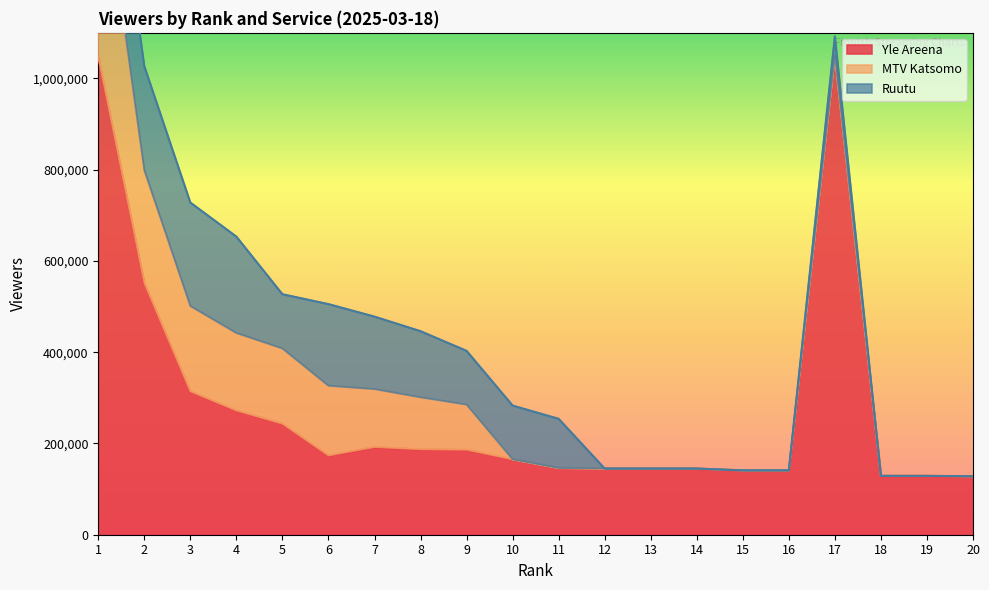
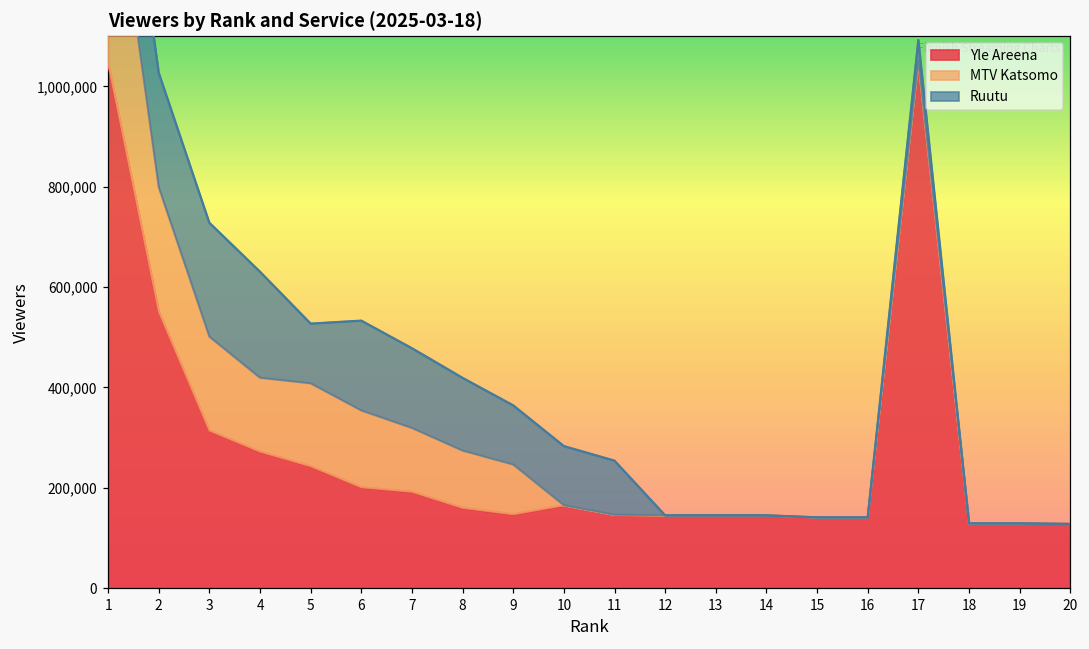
  {
    "Yle Areena": {
      "1": "1,050,000",
      "2": "550,000",
      "3": "310,000",
      "4": "270,000",
      "5": "240,000",
-     "6": "170,000",
+     "6": "200,000",
      "7": "190,000",
-     "8": "190,000",
-     "9": "190,000"
+     "8": "160,000",
+     "9": "150,000"
    },
    "MTV Katsomo": {
      "2": "250,000",
      "3": "190,000",
-     "4": "170,000",
+     "4": "150,000",
      "5": "170,000",
      "6": "150,000",
      "7": "130,000",
      "8": "110,000",
      "9": "100,000"
    },
    "Ruutu": {
      "2": "230,000",
      "3": "230,000",
      "4": "210,000",
      "5": "120,000",
      "6": "180,000",
      "7": "160,000",
      "8": "150,000",
      "9": "120,000",
      "10": "120,000",
      "11": "110,000",
      "17": "40,000"
    }
  }
